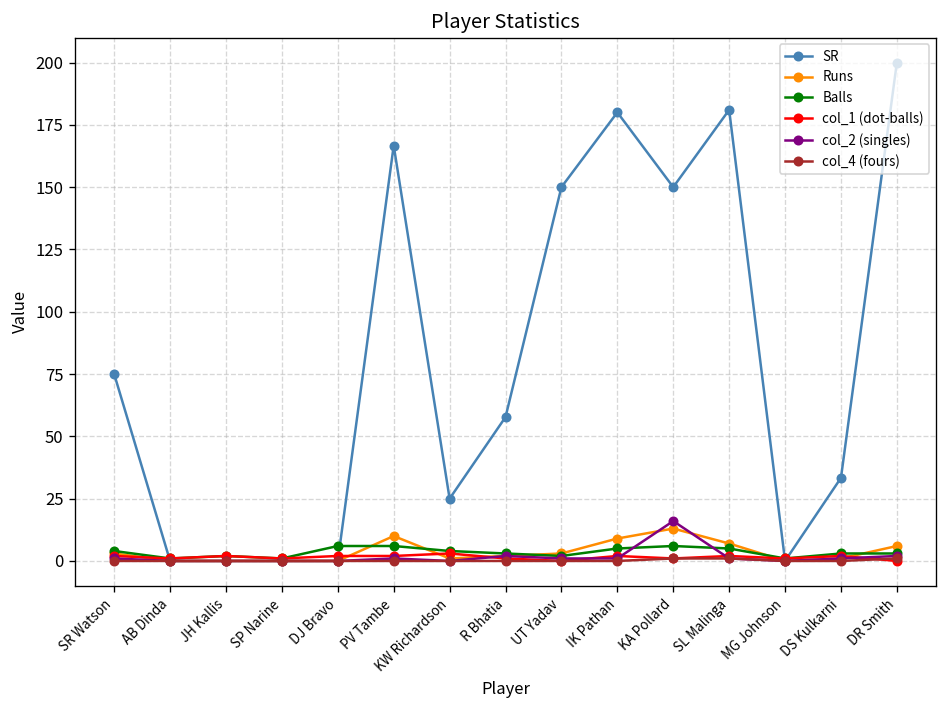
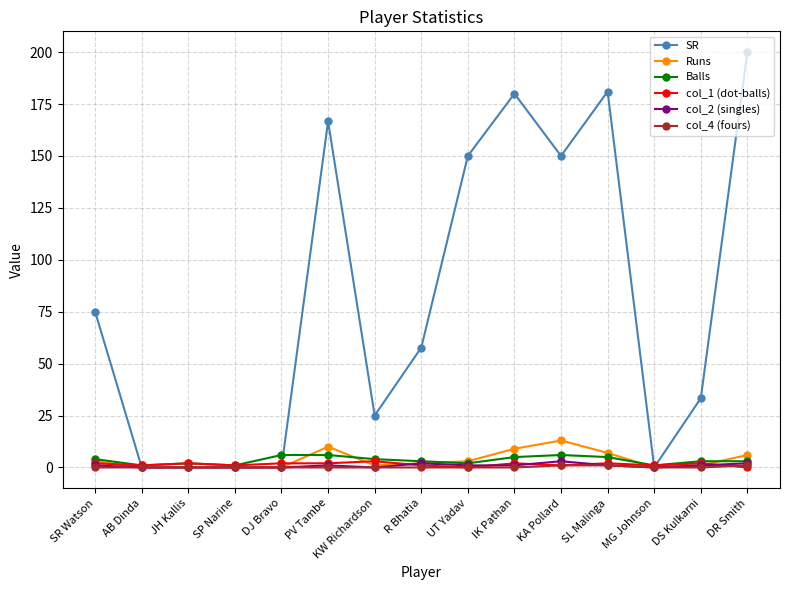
  {
    "SR": {
      "SR Watson": 75,
      "PV Tambe": 167,
      "KW Richardson": 25,
      "R Bhatia": 58,
      "UT Yadav": 150,
      "IK Pathan": 180,
      "KA Pollard": 150,
      "SL Malinga": 181,
      "DS Kulkarni": 33
    },
    "Runs": {
      "PV Tambe": 10,
      "IK Pathan": 9,
      "KA Pollard": 13,
      "SL Malinga": 7,
      "DR Smith": 6
    },
    "Balls": {
      "DJ Bravo": 6,
      "PV Tambe": 6,
      "IK Pathan": 5,
      "KA Pollard": 6,
      "SL Malinga": 5
    },
    "col_1 (dot-balls)": {
      "DJ Bravo": 2
    },
    "col_2 (singles)": {
-     "KA Pollard": 16
+     "KA Pollard": 3
    }
  }
